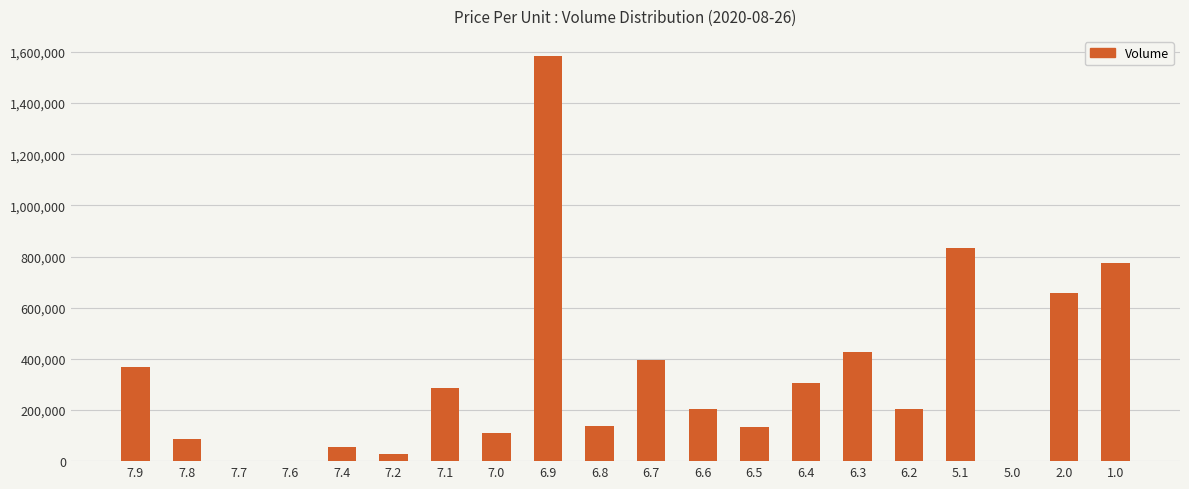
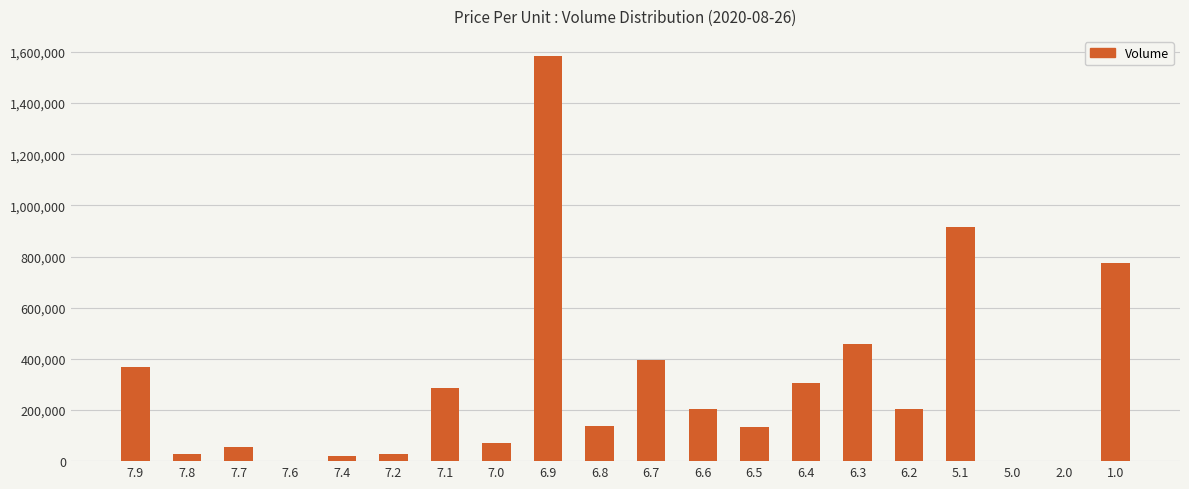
  {
    "7.9": "370,000",
-   "7.8": "90,000",
-   "7.7": "0",
-   "7.4": "50,000",
+   "7.8": "30,000",
+   "7.7": "60,000",
+   "7.4": "20,000",
    "7.2": "30,000",
    "7.1": "290,000",
-   "7.0": "110,000",
+   "7.0": "70,000",
    "6.9": "1,580,000",
    "6.8": "140,000",
    "6.7": "400,000",
    "6.6": "210,000",
    "6.5": "130,000",
    "6.4": "310,000",
-   "6.3": "430,000",
+   "6.3": "460,000",
    "6.2": "200,000",
-   "5.1": "830,000",
-   "2.0": "660,000",
+   "5.1": "910,000",
+   "2.0": "0",
    "1.0": "780,000"
  }
